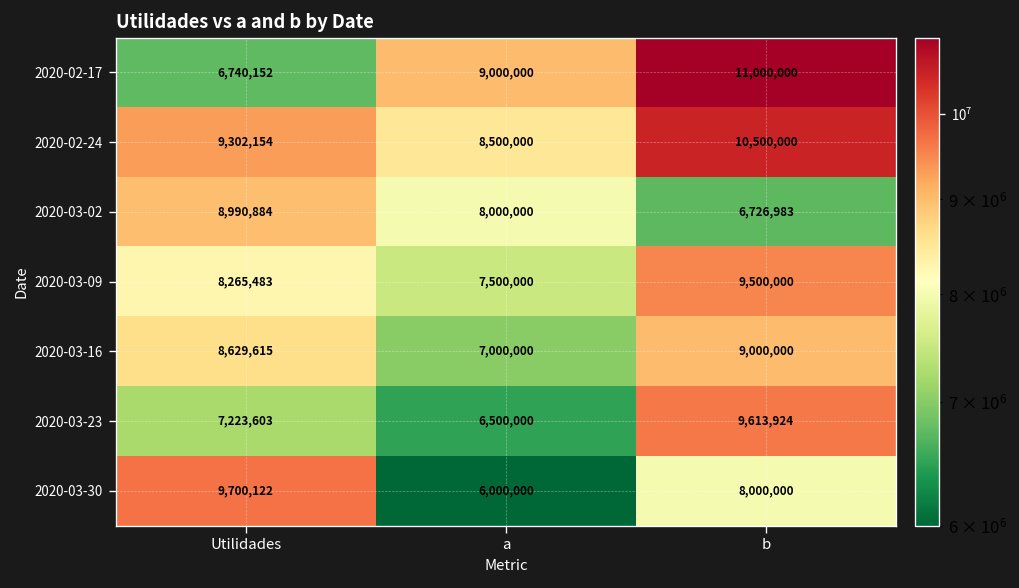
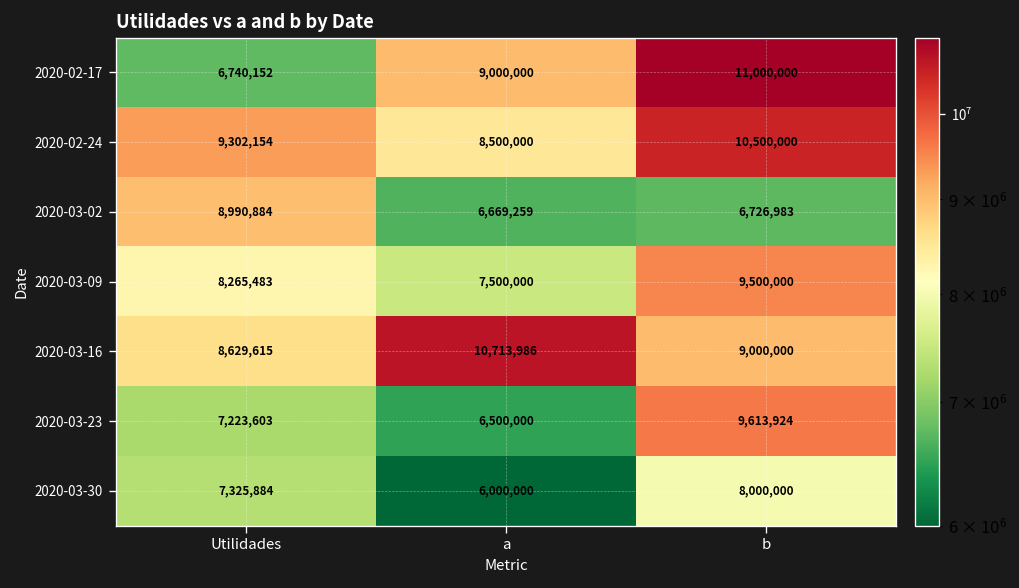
  {
    "2020-02-17": {
      "Utilidades": "6,740,152",
      "a": "9,000,000",
      "b": "11,000,000"
    },
    "2020-02-24": {
      "Utilidades": "9,302,154",
      "a": "8,500,000",
      "b": "10,500,000"
    },
    "2020-03-02": {
      "Utilidades": "8,990,884",
-     "a": "8,000,000",
+     "a": "6,669,259",
      "b": "6,726,983"
    },
    "2020-03-09": {
      "Utilidades": "8,265,483",
      "a": "7,500,000",
      "b": "9,500,000"
    },
    "2020-03-16": {
      "Utilidades": "8,629,615",
-     "a": "7,000,000",
+     "a": "10,713,986",
      "b": "9,000,000"
    },
    "2020-03-23": {
      "Utilidades": "7,223,603",
      "a": "6,500,000",
      "b": "9,613,924"
    },
    "2020-03-30": {
-     "Utilidades": "9,700,122",
+     "Utilidades": "7,325,884",
      "a": "6,000,000",
      "b": "8,000,000"
    }
  }
